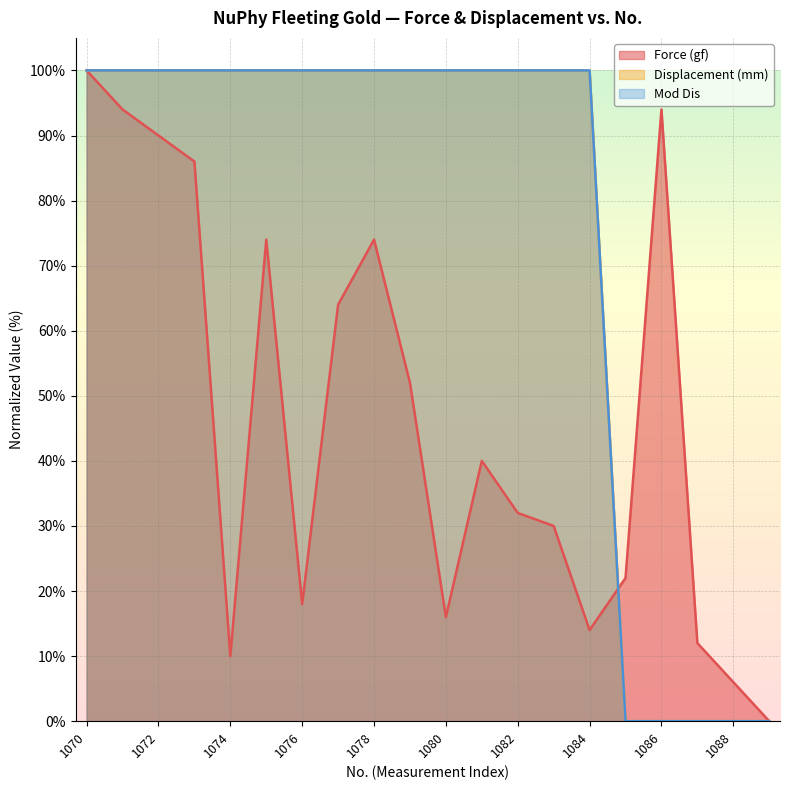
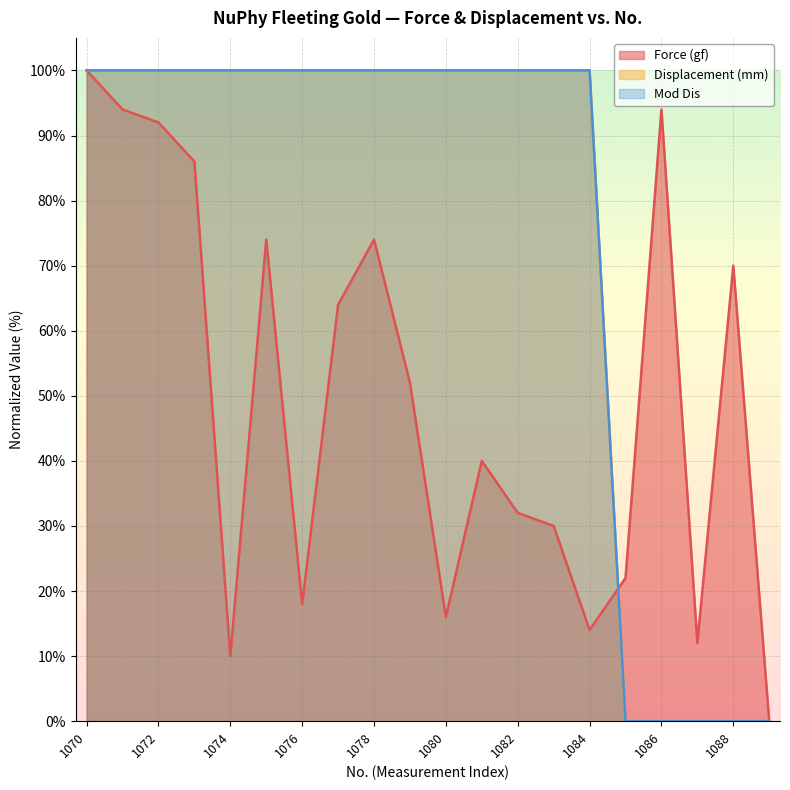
  {
    "Force (gf)": {
-     "1072": "90%",
+     "1072": "92%",
      "1074": "10%",
      "1076": "18%",
      "1078": "74%",
      "1080": "16%",
      "1082": "32%",
      "1084": "14%",
      "1086": "94%",
-     "1088": "6%"
+     "1088": "70%"
    },
    "Mod Dis": {
      "1072": "100%",
      "1074": "100%",
      "1076": "100%",
      "1078": "100%",
      "1080": "100%",
      "1082": "100%",
      "1084": "100%",
      "1086": "0%",
      "1088": "0%"
    }
  }
